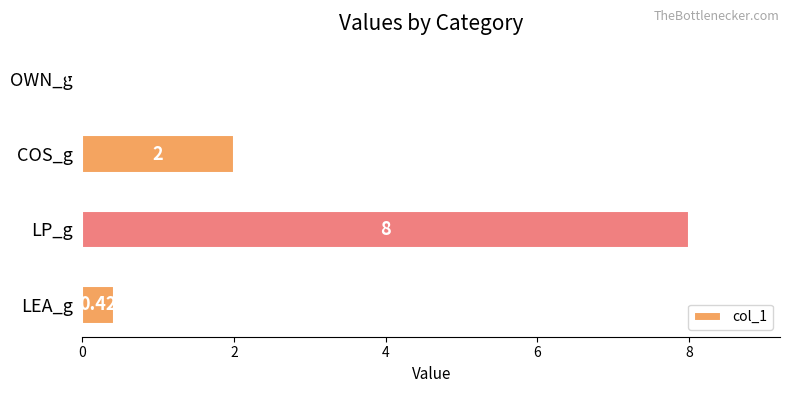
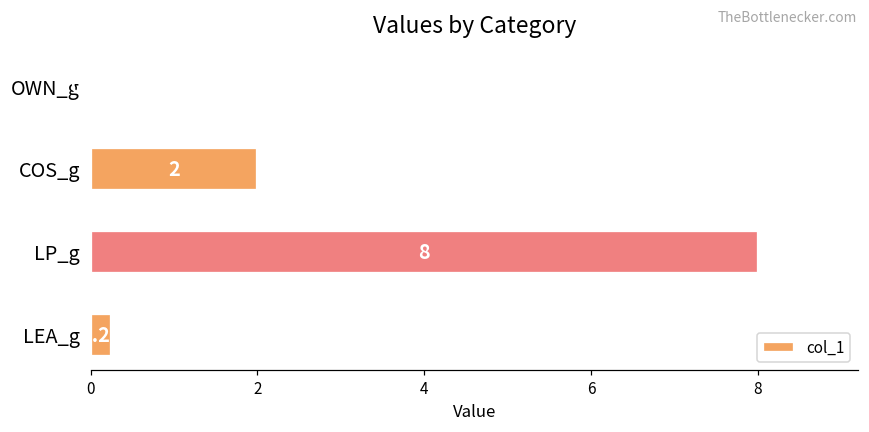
  {
-   "LEA_g": 0.4
+   "LEA_g": 0.3
  }
